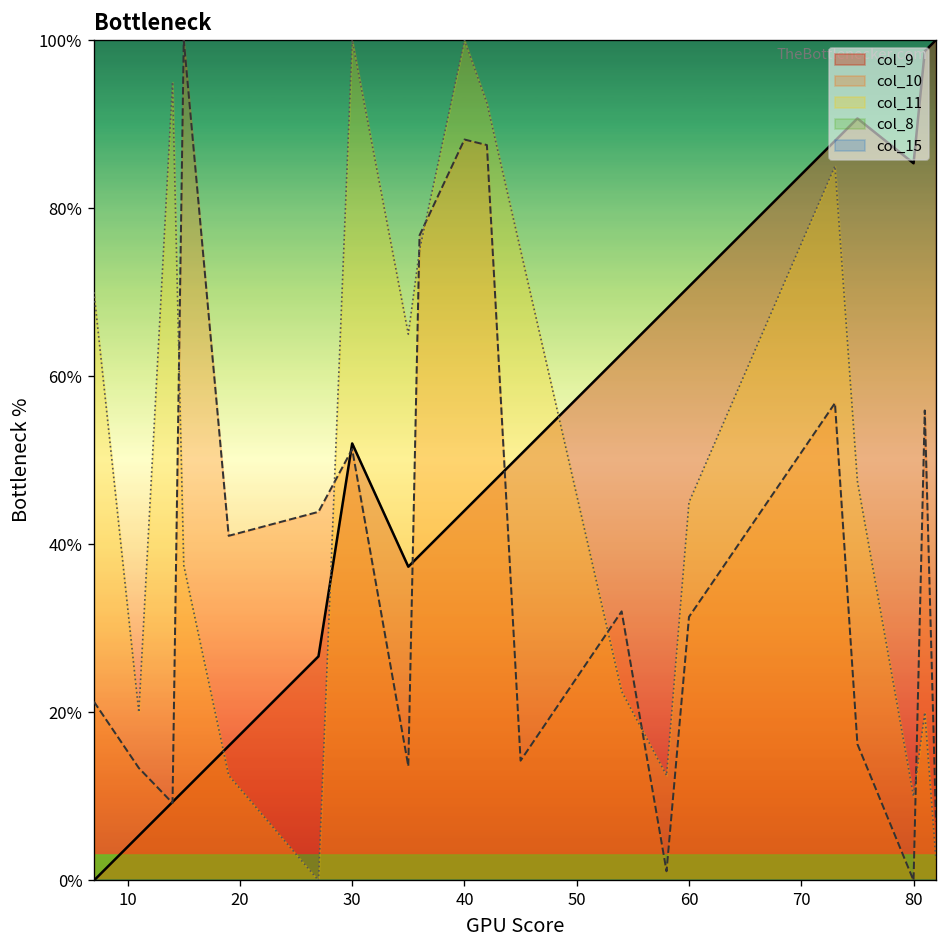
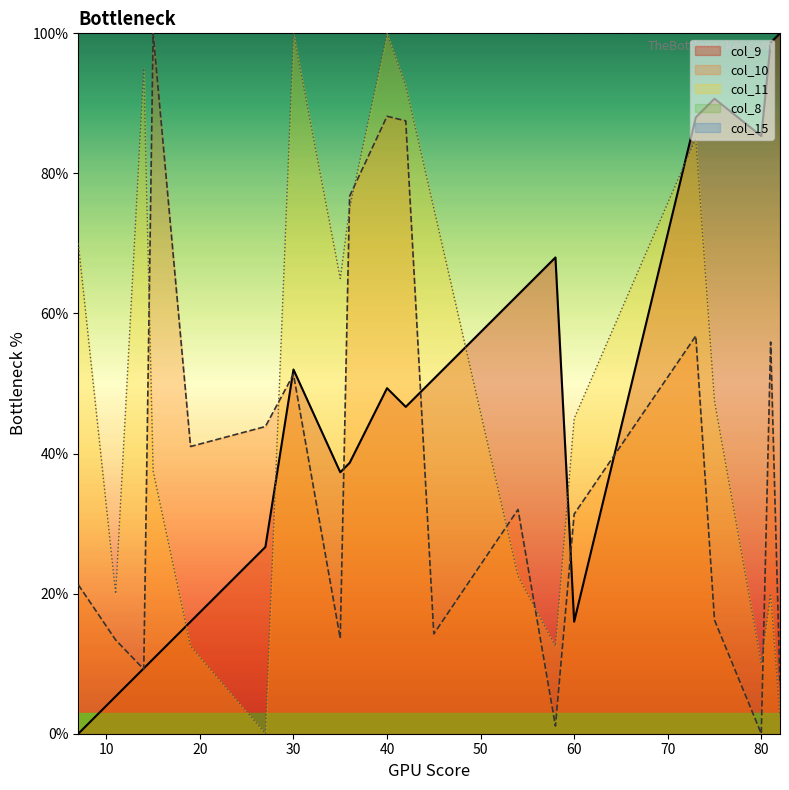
  {
    "col_9": {
      "30": "52%",
-     "40": "44%",
-     "60": "71%"
+     "40": "49%",
+     "60": "16%"
    }
  }
